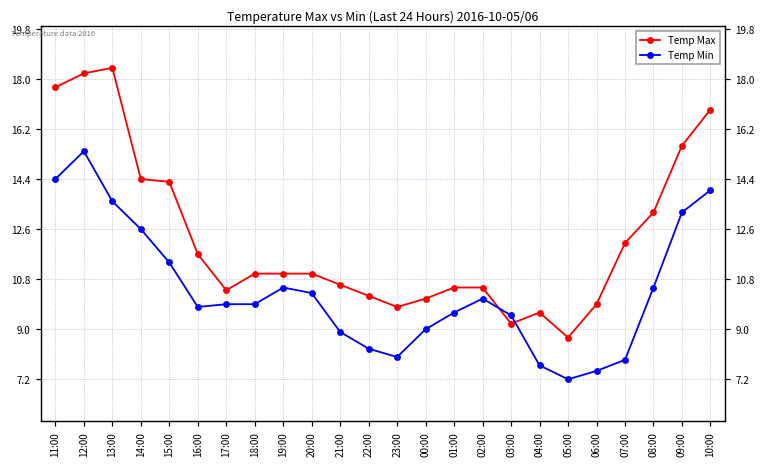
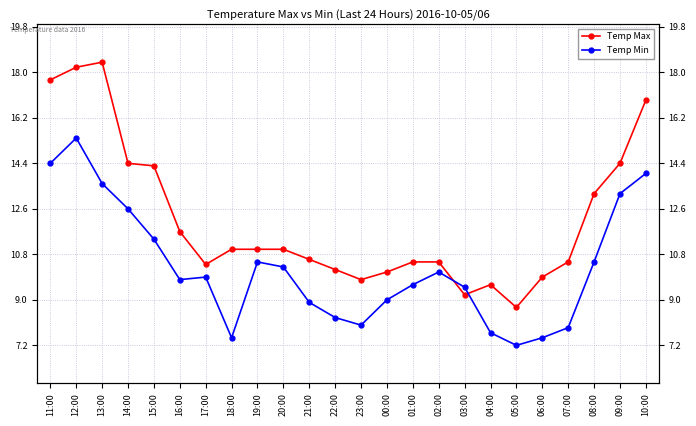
  {
    "Temp Max": {
      "11:00": 17.7,
      "12:00": 18.2,
      "13:00": 18.4,
      "14:00": 14.4,
      "15:00": 14.3,
      "16:00": 11.7,
      "17:00": 10.4,
      "18:00": 11.0,
      "19:00": 11.0,
      "20:00": 11.0,
      "21:00": 10.6,
      "22:00": 10.2,
      "23:00": 9.8,
      "00:00": 10.1,
      "01:00": 10.5,
      "02:00": 10.5,
      "03:00": 9.2,
      "04:00": 9.6,
      "05:00": 8.7,
      "06:00": 9.9,
-     "07:00": 12.1,
+     "07:00": 10.5,
      "08:00": 13.2,
-     "09:00": 15.6,
+     "09:00": 14.4,
      "10:00": 16.9
    },
    "Temp Min": {
      "11:00": 14.4,
      "12:00": 15.4,
      "13:00": 13.6,
      "14:00": 12.6,
      "15:00": 11.4,
      "16:00": 9.8,
      "17:00": 9.9,
-     "18:00": 9.9,
+     "18:00": 7.5,
      "19:00": 10.5,
      "20:00": 10.3,
      "21:00": 8.9,
      "22:00": 8.3,
      "23:00": 8.0,
      "00:00": 9.0,
      "01:00": 9.6,
      "02:00": 10.1,
      "03:00": 9.5,
      "04:00": 7.7,
      "05:00": 7.2,
      "06:00": 7.5,
      "07:00": 7.9,
      "08:00": 10.5,
      "09:00": 13.2,
      "10:00": 14.0
    }
  }
